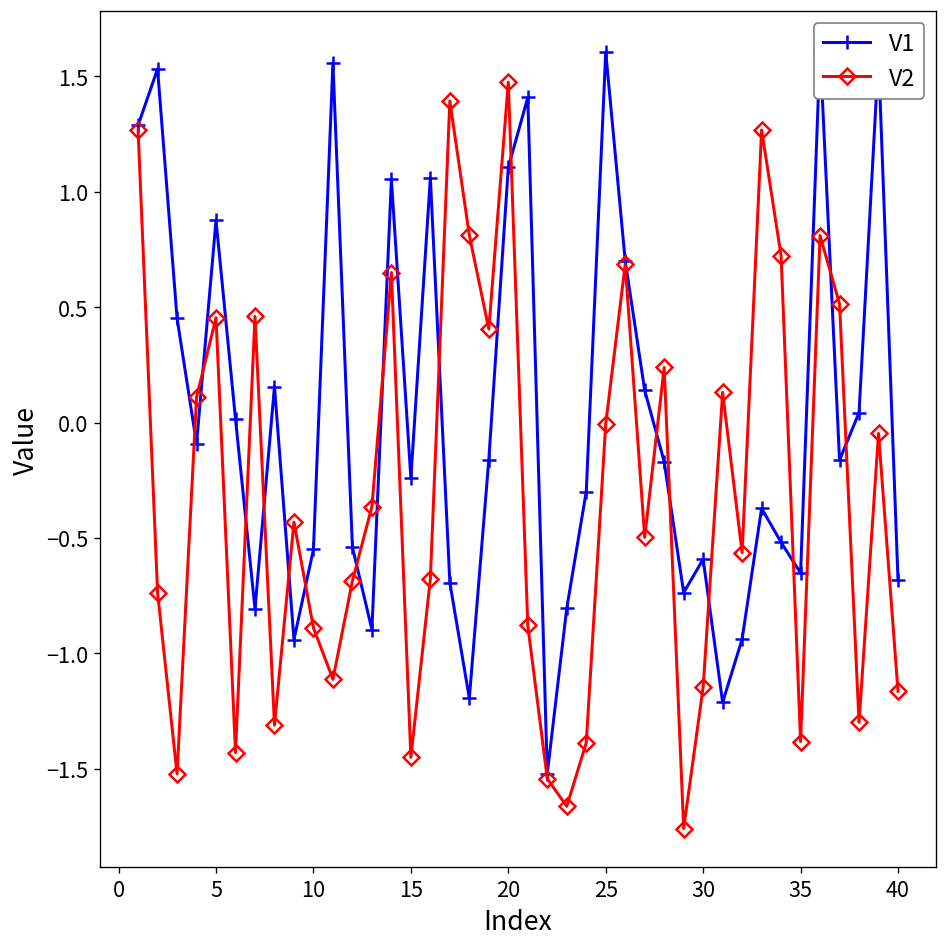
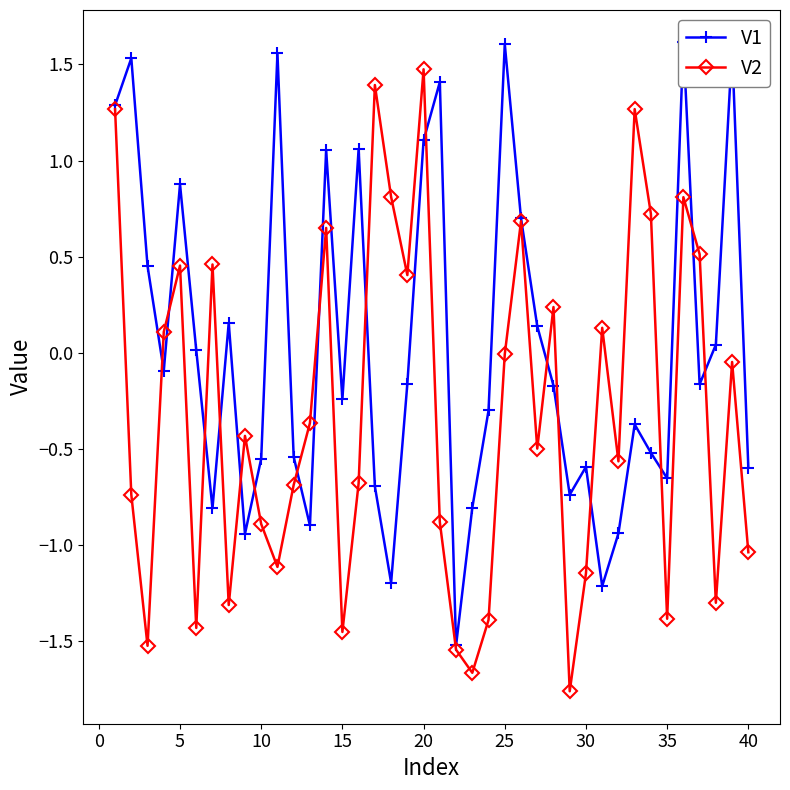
  {
    "V1": {
      "5": 0.88,
      "10": -0.55,
      "15": -0.24,
      "20": 1.11,
      "25": 1.61,
      "30": -0.59,
      "35": -0.65,
-     "40": -0.68
+     "40": -0.60
    },
    "V2": {
      "5": 0.45,
      "10": -0.89,
      "15": -1.45,
      "20": 1.47,
      "25": -0.01,
      "30": -1.15,
      "35": -1.38,
-     "40": -1.16
+     "40": -1.04
    }
  }
